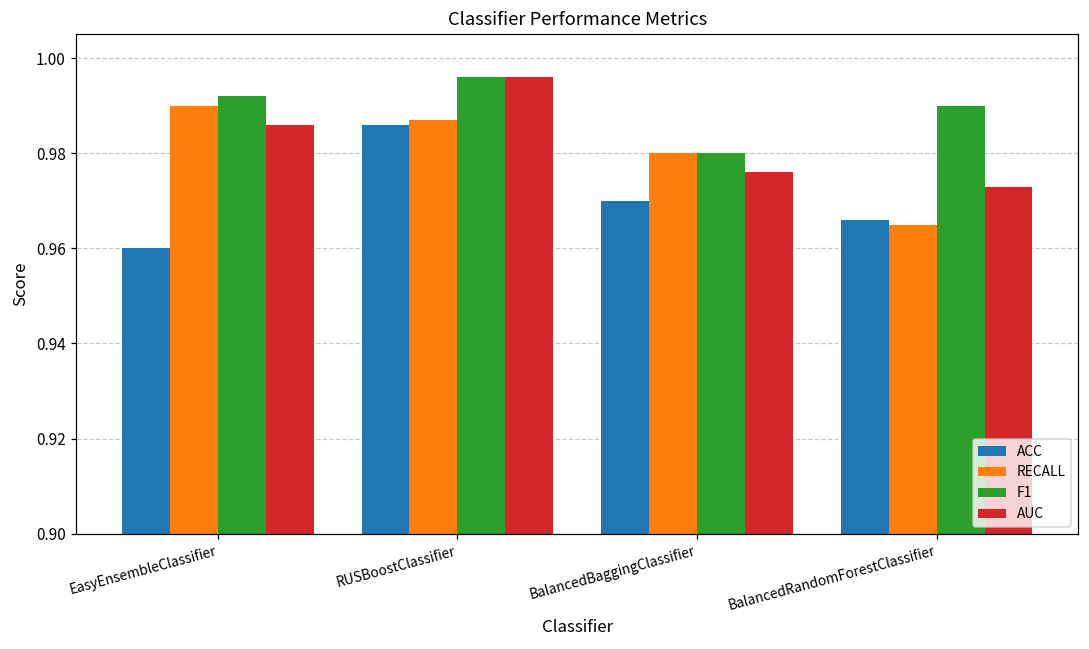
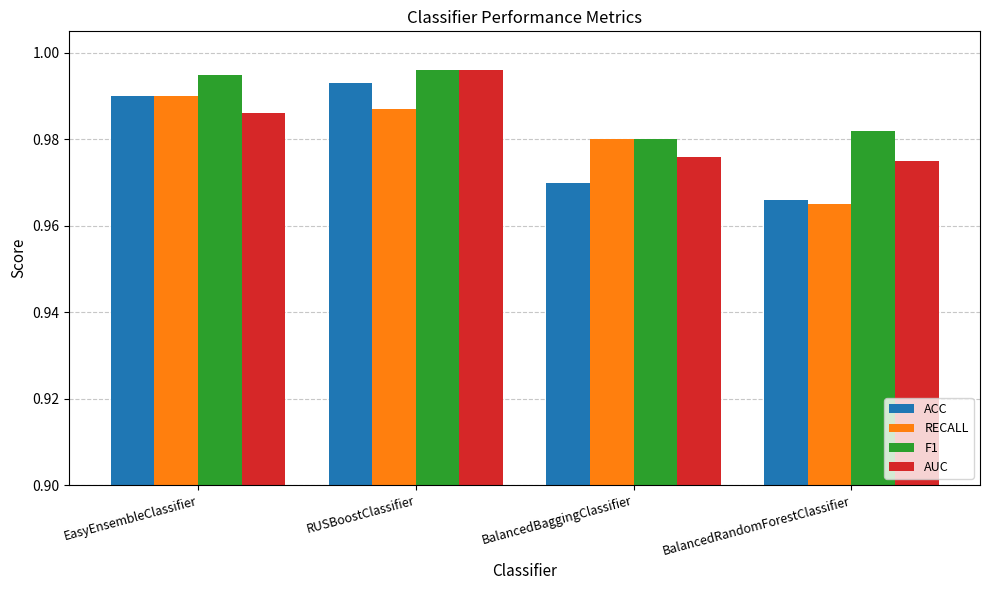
  {
    "ACC": {
-     "EasyEnsembleClassifier": 0.96,
-     "RUSBoostClassifier": 0.986,
+     "EasyEnsembleClassifier": 0.99,
+     "RUSBoostClassifier": 0.993,
      "BalancedBaggingClassifier": 0.970,
      "BalancedRandomForestClassifier": 0.966
    },
    "RECALL": {
      "EasyEnsembleClassifier": 0.990,
      "RUSBoostClassifier": 0.987,
      "BalancedBaggingClassifier": 0.980,
      "BalancedRandomForestClassifier": 0.965
    },
    "F1": {
-     "EasyEnsembleClassifier": 0.992,
+     "EasyEnsembleClassifier": 0.995,
      "RUSBoostClassifier": 0.996,
      "BalancedBaggingClassifier": 0.980,
-     "BalancedRandomForestClassifier": 0.990
+     "BalancedRandomForestClassifier": 0.982
    },
    "AUC": {
      "EasyEnsembleClassifier": 0.986,
      "RUSBoostClassifier": 0.996,
      "BalancedBaggingClassifier": 0.976,
-     "BalancedRandomForestClassifier": 0.973
+     "BalancedRandomForestClassifier": 0.975
    }
  }
